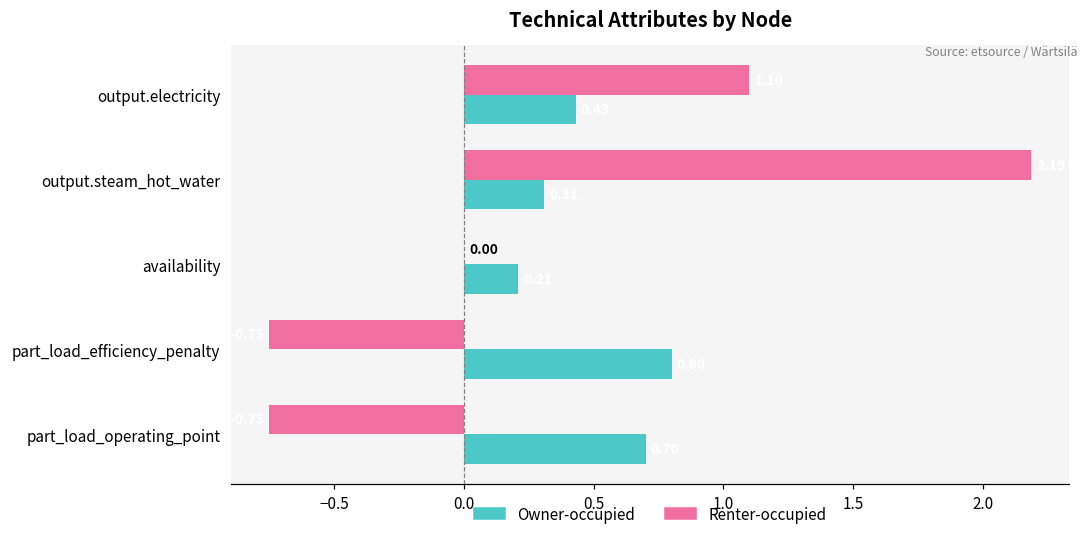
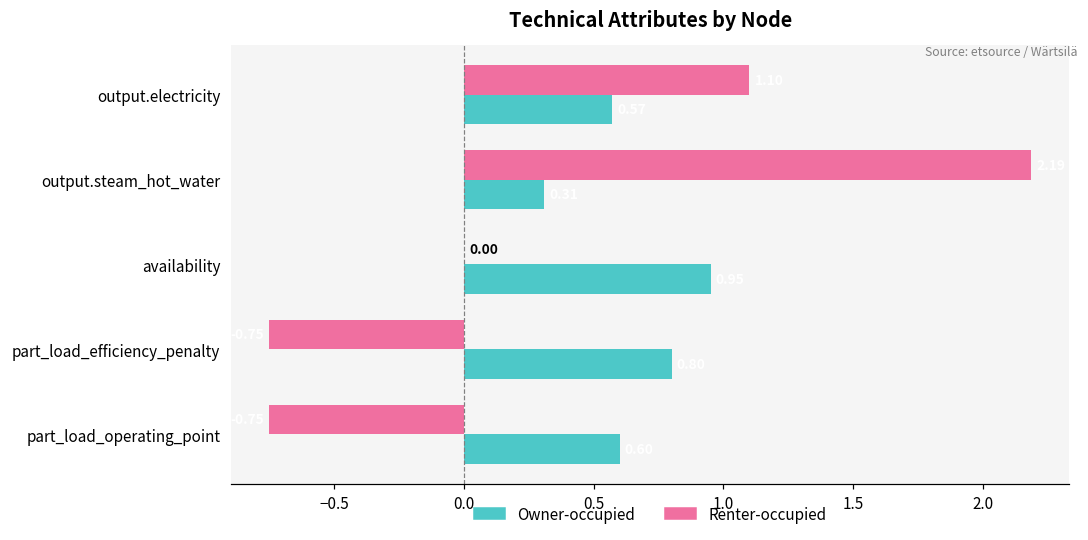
  {
    "Owner-occupied": {
-     "output.electricity": 0.43,
+     "output.electricity": 0.57,
      "output.steam_hot_water": 0.31,
-     "availability": 0.21,
+     "availability": 0.95,
      "part_load_efficiency_penalty": 0.80,
-     "part_load_operating_point": 0.7
+     "part_load_operating_point": 0.6
    },
    "Renter-occupied": {
      "availability": 0.00
    }
  }
